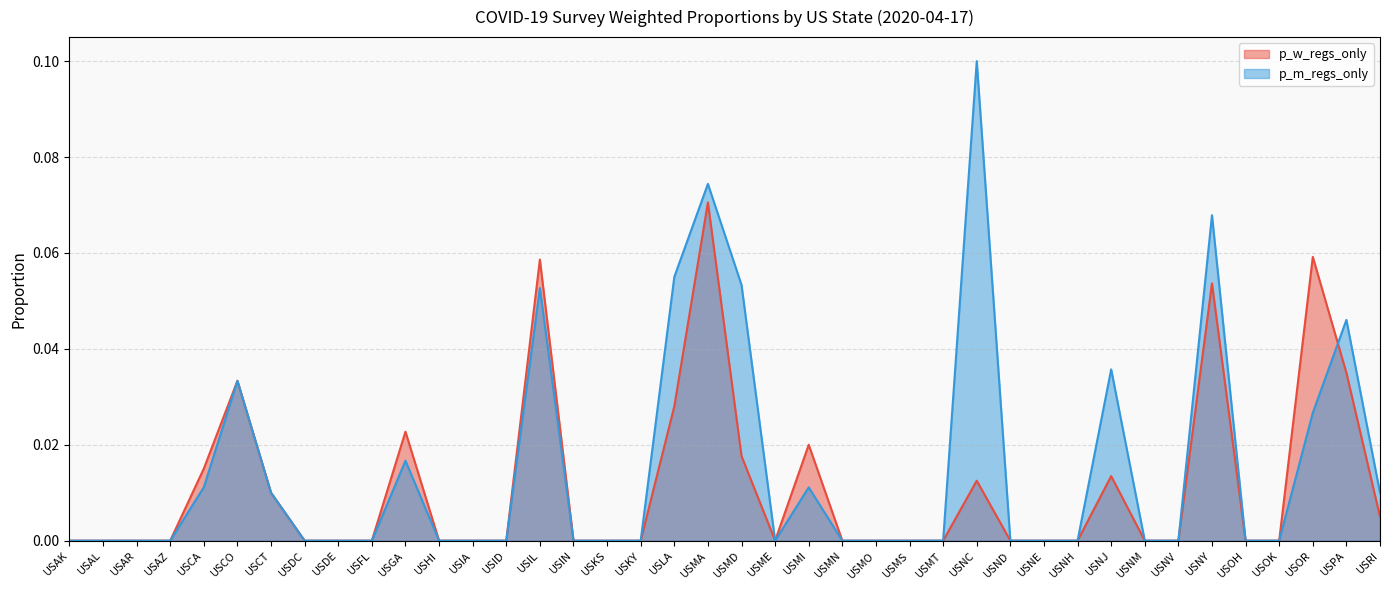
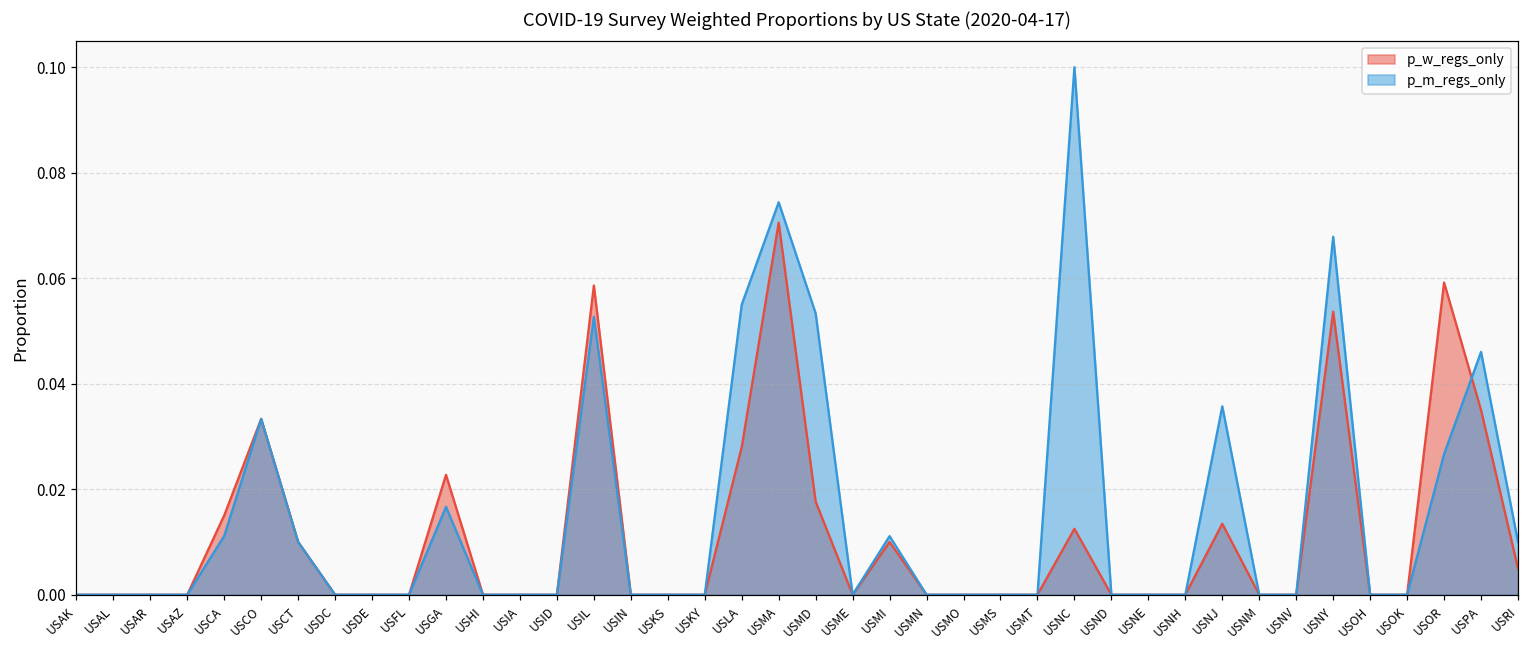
  {
    "p_w_regs_only": {
      "USCA": 0.015,
      "USGA": 0.023,
      "USIL": 0.059,
      "USLA": 0.028,
      "USMA": 0.071,
      "USMD": 0.018,
-     "USMI": 0.02,
+     "USMI": 0.01,
      "USNC": 0.013,
      "USNJ": 0.013,
      "USNY": 0.054,
      "USOR": 0.059,
      "USPA": 0.035,
      "USRI": 0.005
    },
    "p_m_regs_only": {
      "USCA": 0.011,
      "USGA": 0.017,
      "USIL": 0.053,
      "USLA": 0.055,
      "USMA": 0.074,
      "USMD": 0.053,
      "USMI": 0.011,
      "USNC": 0.10,
      "USNJ": 0.036,
      "USNY": 0.068,
      "USOR": 0.027,
      "USPA": 0.046,
      "USRI": 0.01
    }
  }
